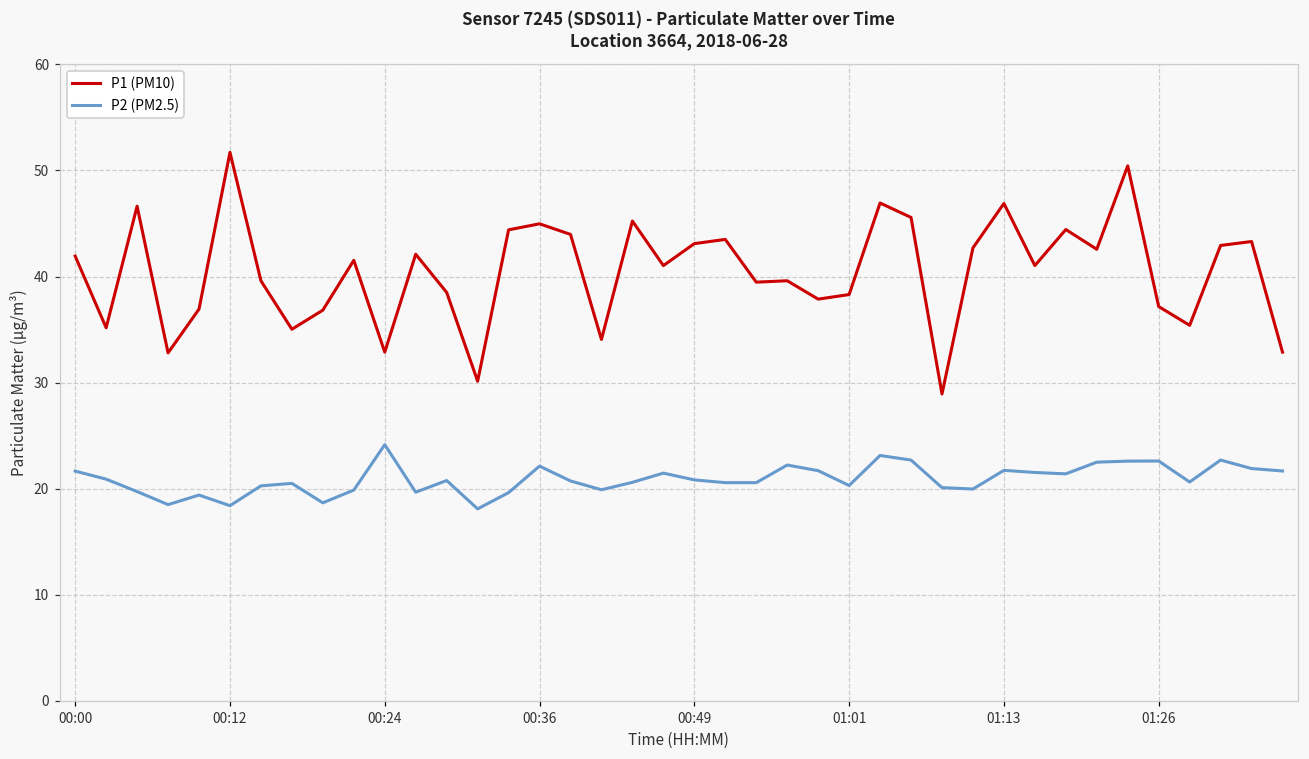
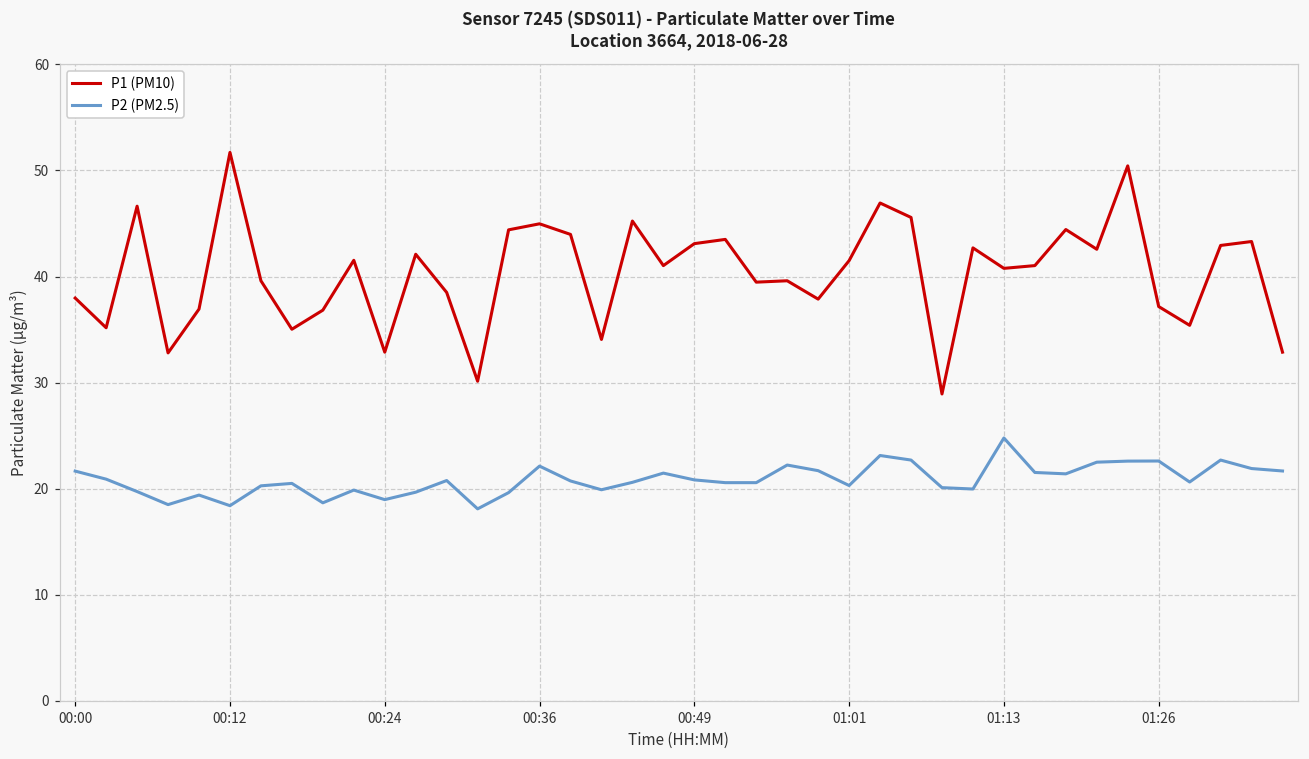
  {
    "P1 (PM10)": {
-     "00:00": 42,
+     "00:00": 38,
      "00:12": 52,
      "00:24": 33,
      "00:36": 45,
      "00:49": 43,
-     "01:01": 38,
-     "01:13": 47,
+     "01:01": 42,
+     "01:13": 41,
      "01:26": 37
    },
    "P2 (PM2.5)": {
      "00:00": 22,
      "00:12": 18,
-     "00:24": 24,
+     "00:24": 19,
      "00:36": 22,
      "00:49": 21,
      "01:01": 20,
-     "01:13": 22,
+     "01:13": 25,
      "01:26": 23
    }
  }
